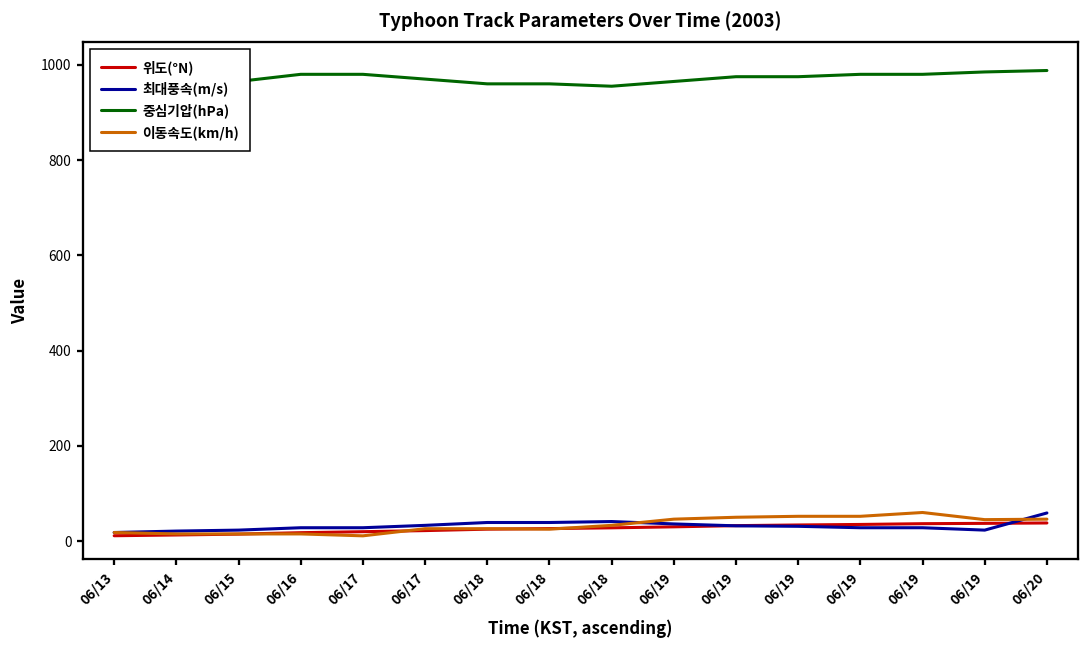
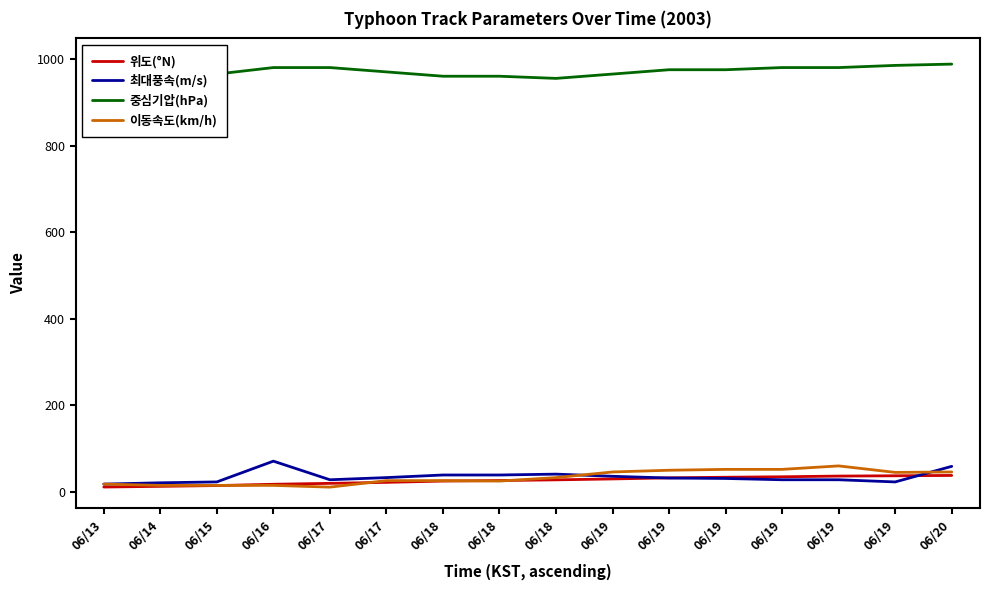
  {
    "위도(°N)": {
      "06/13": 10,
      "06/20": 40
    },
    "최대풍속(m/s)": {
      "06/14": 20,
      "06/15": 20,
-     "06/16": 30,
+     "06/16": 70,
      "06/20": 60
    },
    "중심기압(hPa)": {
      "06/16": 980,
      "06/20": 990
    },
    "이동속도(km/h)": {
      "06/20": 50
    }
  }
